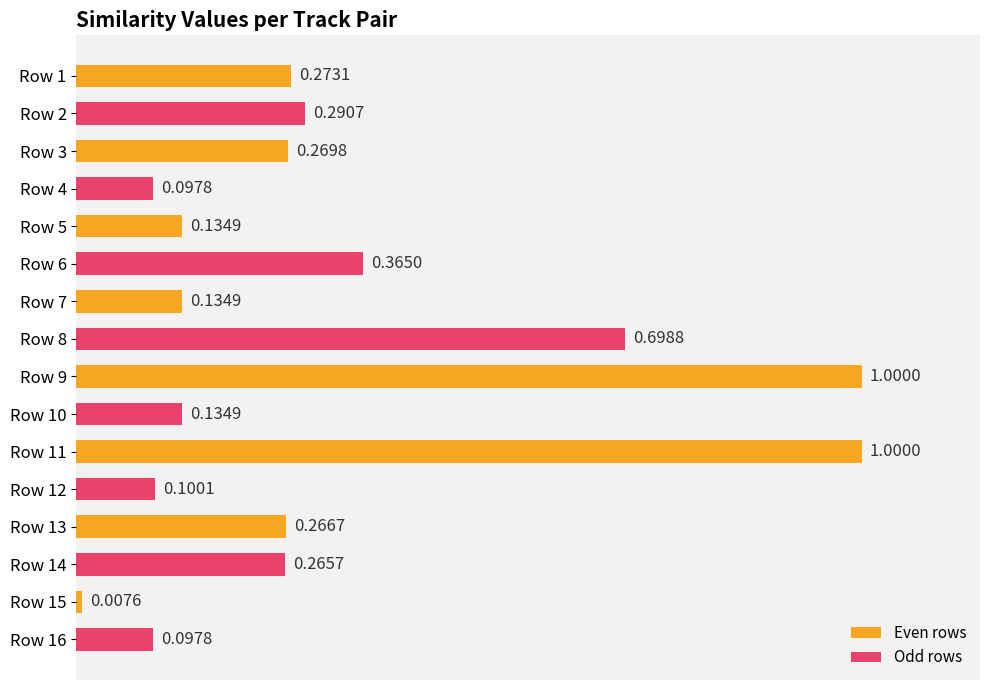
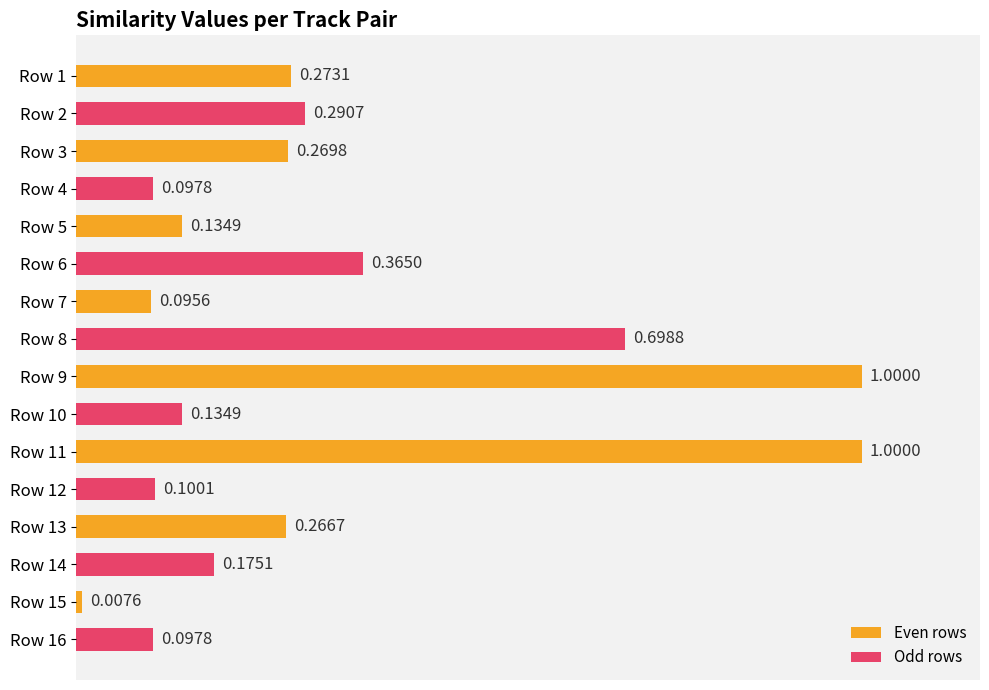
  {
    "Row 1": 0.2731,
    "Row 2": 0.2907,
    "Row 3": 0.2698,
    "Row 4": 0.0978,
    "Row 5": 0.1349,
    "Row 6": 0.3650,
-   "Row 7": 0.1349,
+   "Row 7": 0.0956,
    "Row 8": 0.6988,
    "Row 9": 1.0000,
    "Row 10": 0.1349,
    "Row 11": 1.0000,
    "Row 12": 0.1001,
    "Row 13": 0.2667,
-   "Row 14": 0.2657,
+   "Row 14": 0.1751,
    "Row 15": 0.0076,
    "Row 16": 0.0978
  }
